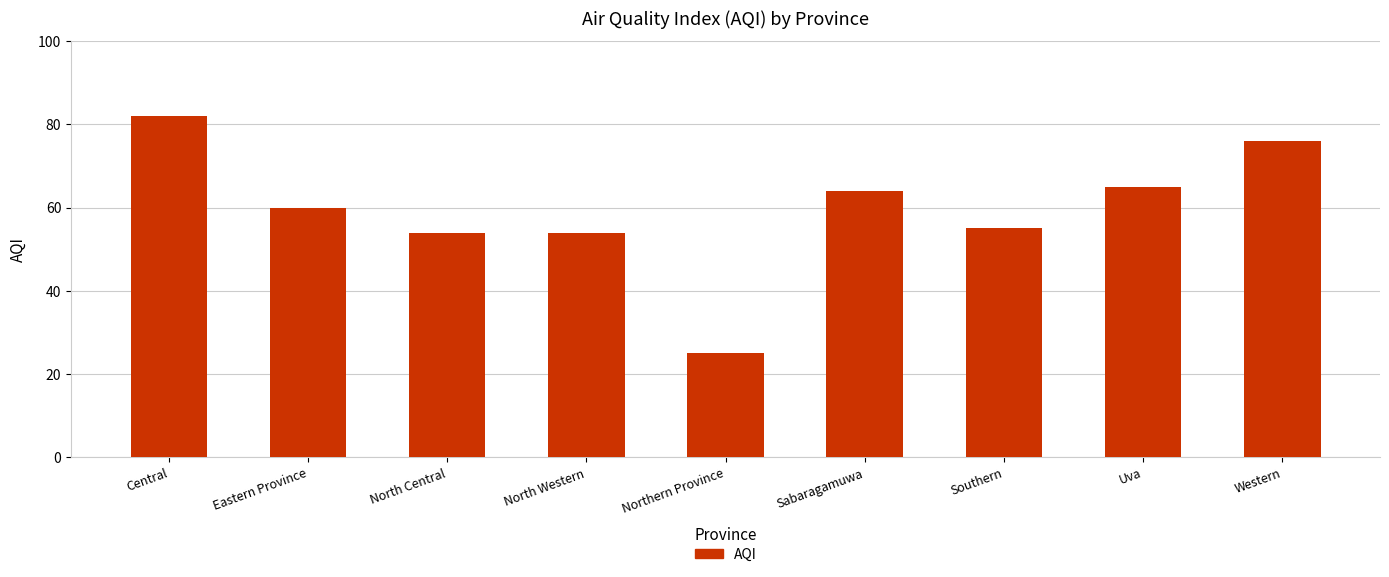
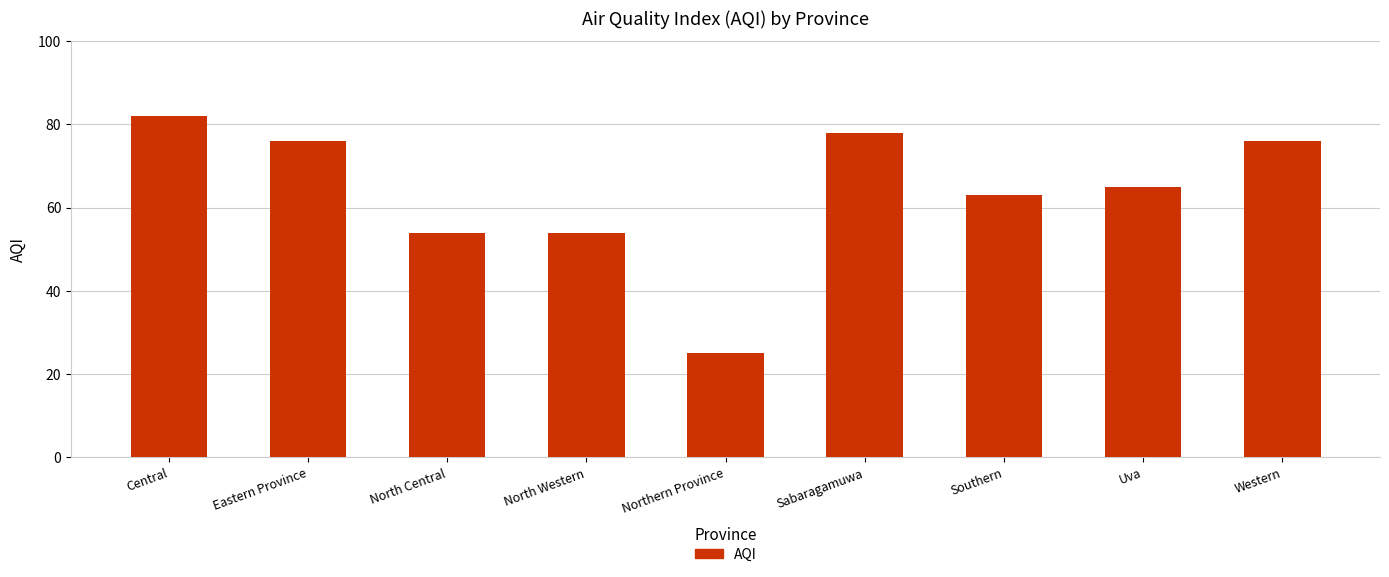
  {
    "Central": 82,
-   "Eastern Province": 60,
+   "Eastern Province": 76,
    "North Central": 54,
    "North Western": 54,
    "Northern Province": 25,
-   "Sabaragamuwa": 64,
-   "Southern": 55,
+   "Sabaragamuwa": 78,
+   "Southern": 63,
    "Uva": 65,
    "Western": 76
  }
